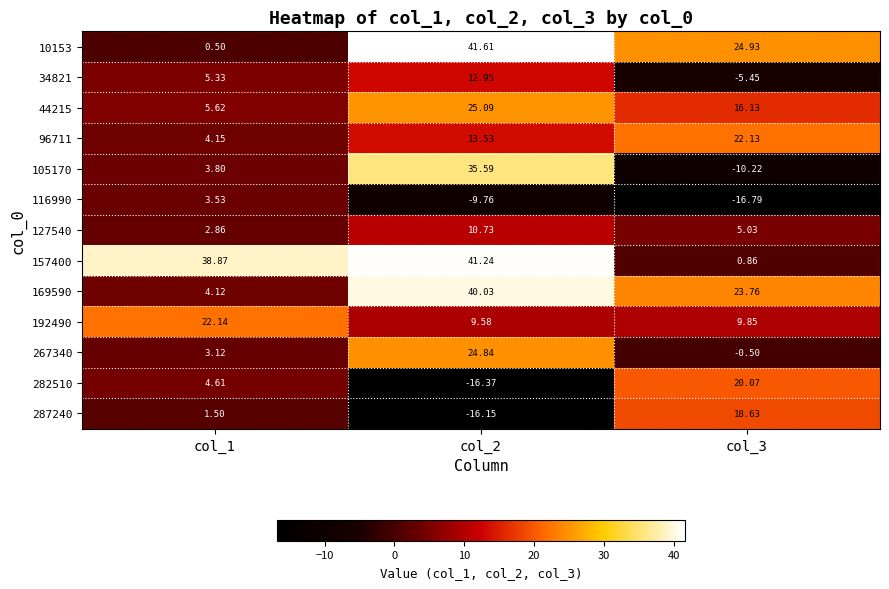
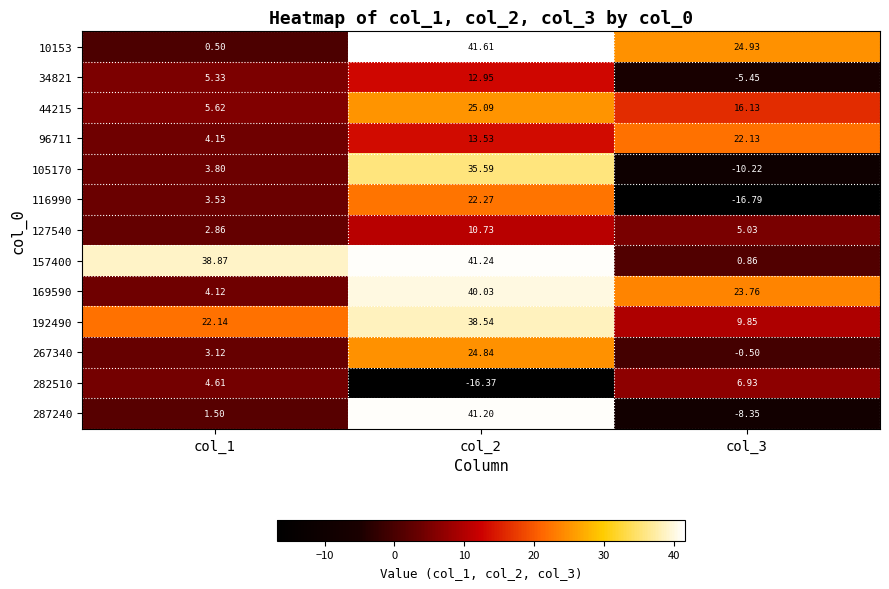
  {
    "10153": {
      "col_1": 0.50,
      "col_2": 41.61,
      "col_3": 24.93
    },
    "34821": {
      "col_1": 5.33,
      "col_2": 12.95,
      "col_3": -5.45
    },
    "44215": {
      "col_1": 5.62,
      "col_2": 25.09,
      "col_3": 16.13
    },
    "96711": {
      "col_1": 4.15,
      "col_2": 13.53,
      "col_3": 22.13
    },
    "105170": {
      "col_1": 3.80,
      "col_2": 35.59,
      "col_3": -10.22
    },
    "116990": {
      "col_1": 3.53,
-     "col_2": -9.76,
+     "col_2": 22.27,
      "col_3": -16.79
    },
    "127540": {
      "col_1": 2.86,
      "col_2": 10.73,
      "col_3": 5.03
    },
    "157400": {
      "col_1": 38.87,
      "col_2": 41.24,
      "col_3": 0.86
    },
    "169590": {
      "col_1": 4.12,
      "col_2": 40.03,
      "col_3": 23.76
    },
    "192490": {
      "col_1": 22.14,
-     "col_2": 9.58,
+     "col_2": 38.54,
      "col_3": 9.85
    },
    "267340": {
      "col_1": 3.12,
      "col_2": 24.84,
      "col_3": -0.50
    },
    "282510": {
      "col_1": 4.61,
      "col_2": -16.37,
-     "col_3": 20.07
+     "col_3": 6.93
    },
    "287240": {
      "col_1": 1.50,
-     "col_2": -16.15,
-     "col_3": 18.63
+     "col_2": 41.20,
+     "col_3": -8.35
    }
  }
